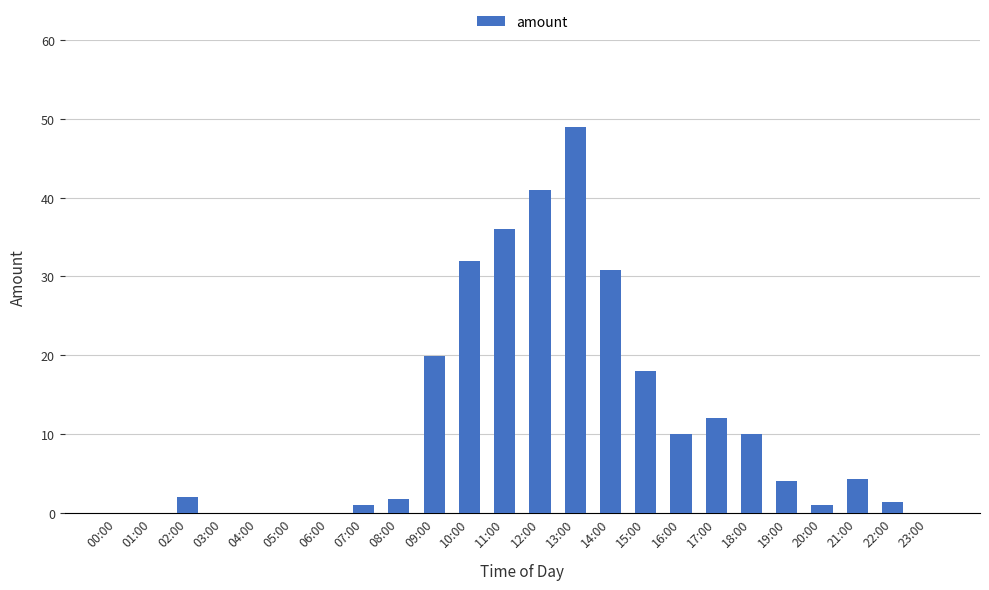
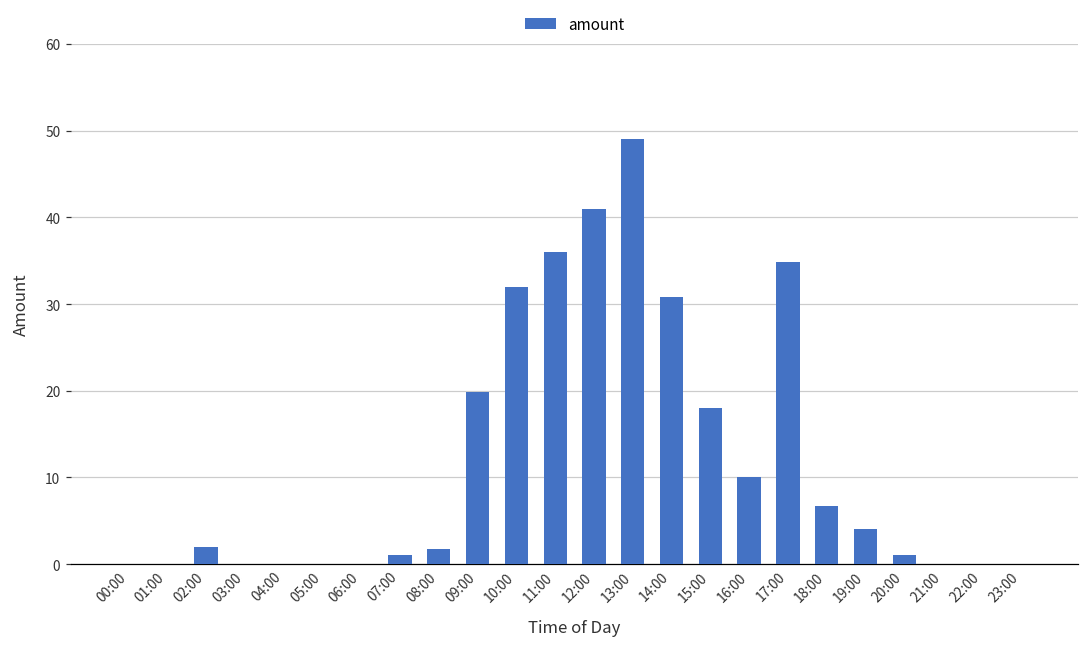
  {
    "00:00": 0,
    "01:00": 0,
    "02:00": 2,
    "03:00": 0,
    "04:00": 0,
    "05:00": 0,
    "06:00": 0,
    "07:00": 1,
    "08:00": 2,
    "09:00": 20,
    "10:00": 32,
    "11:00": 36,
    "12:00": 41,
    "13:00": 49,
    "14:00": 31,
    "15:00": 18,
    "16:00": 10,
-   "17:00": 12,
-   "18:00": 10,
+   "17:00": 35,
+   "18:00": 7,
    "19:00": 4,
    "20:00": 1,
-   "21:00": 4,
-   "22:00": 1,
+   "21:00": 0,
+   "22:00": 0,
    "23:00": 0
  }
